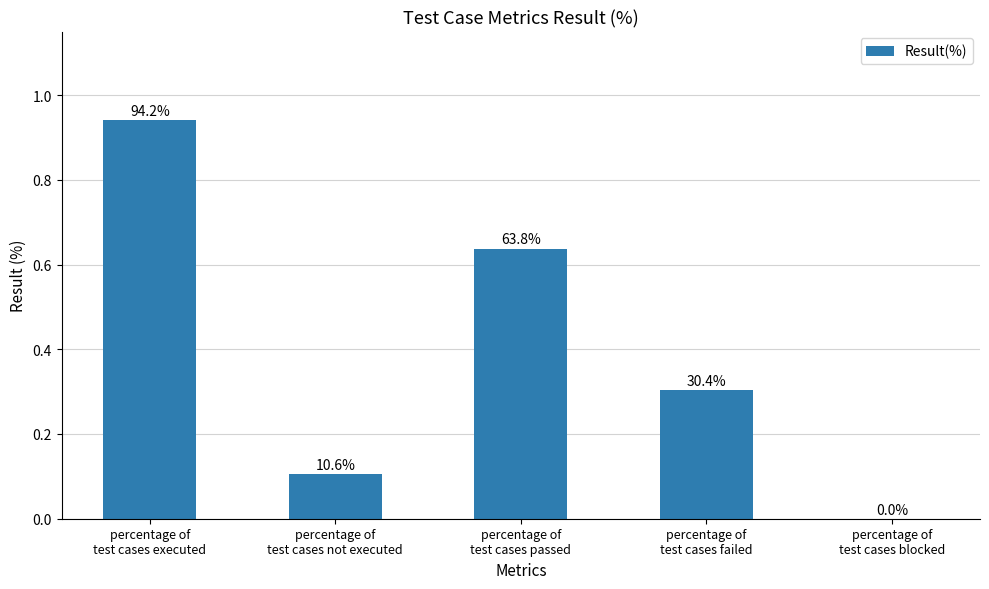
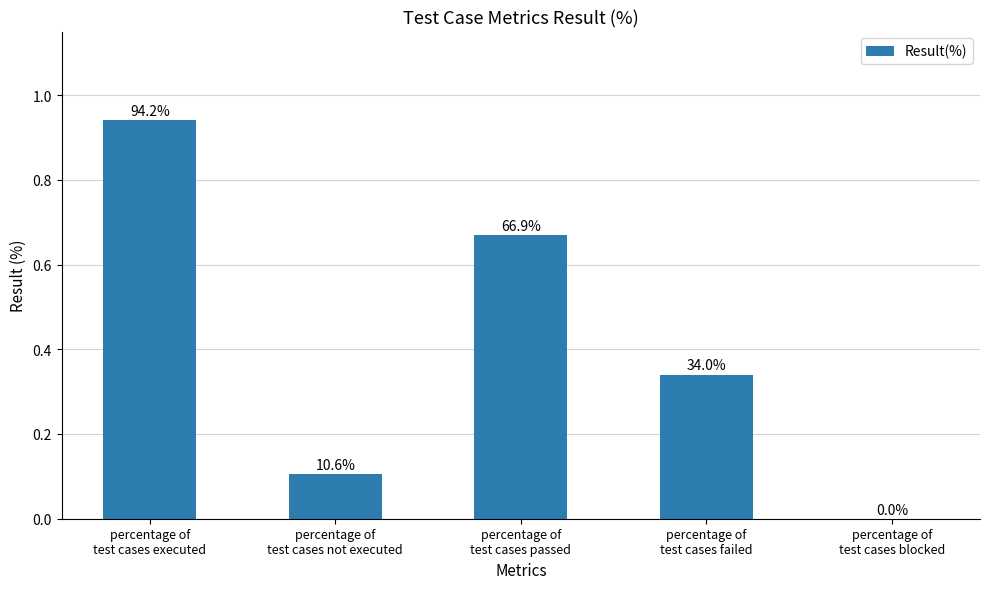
  {
    "percentage of test cases executed": "94.2%",
    "percentage of test cases not executed": "10.6%",
-   "percentage of test cases passed": "63.8%",
-   "percentage of test cases failed": "30.4%",
+   "percentage of test cases passed": "66.9%",
+   "percentage of test cases failed": "34.0%",
    "percentage of test cases blocked": "0.0%"
  }
